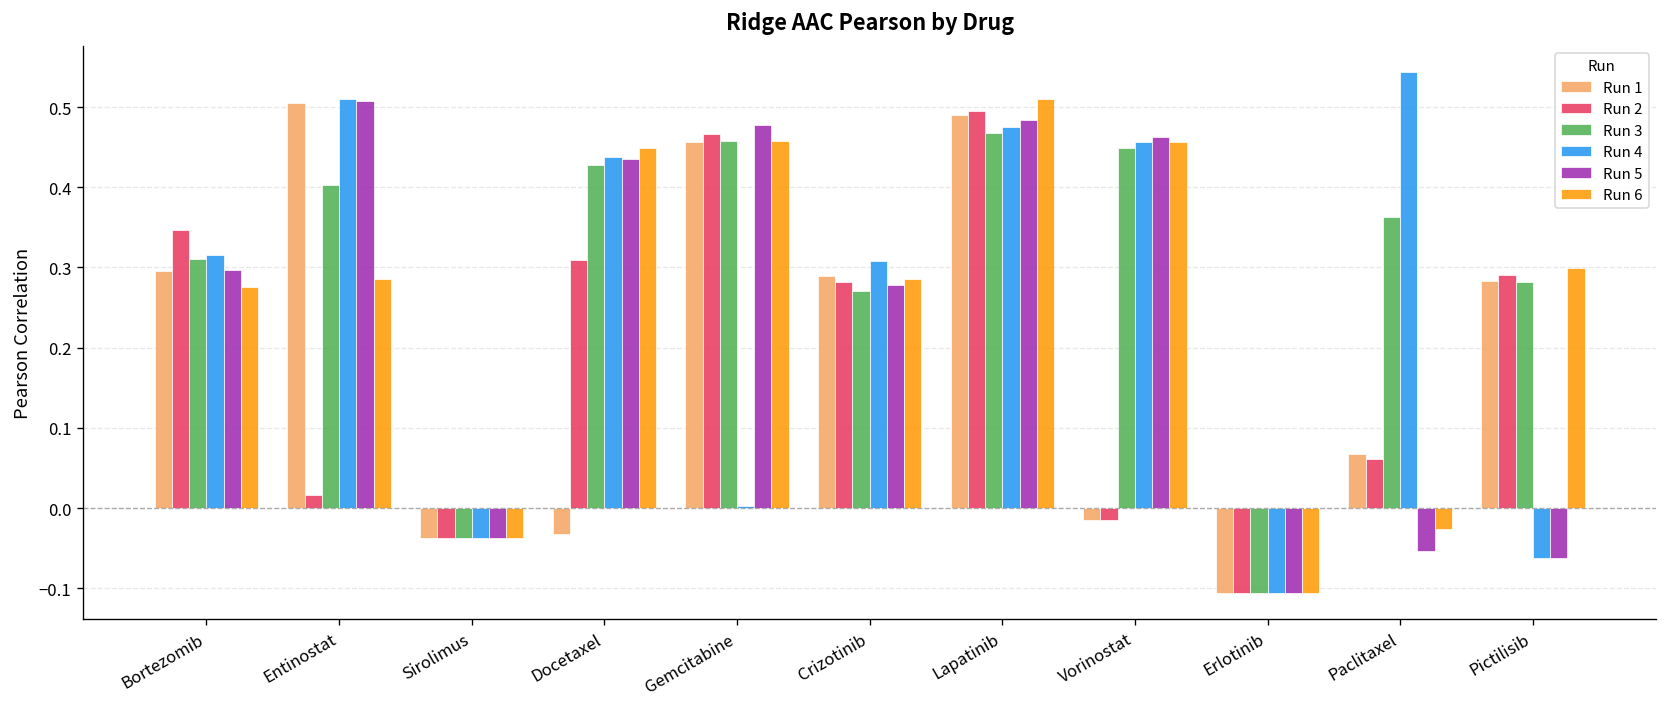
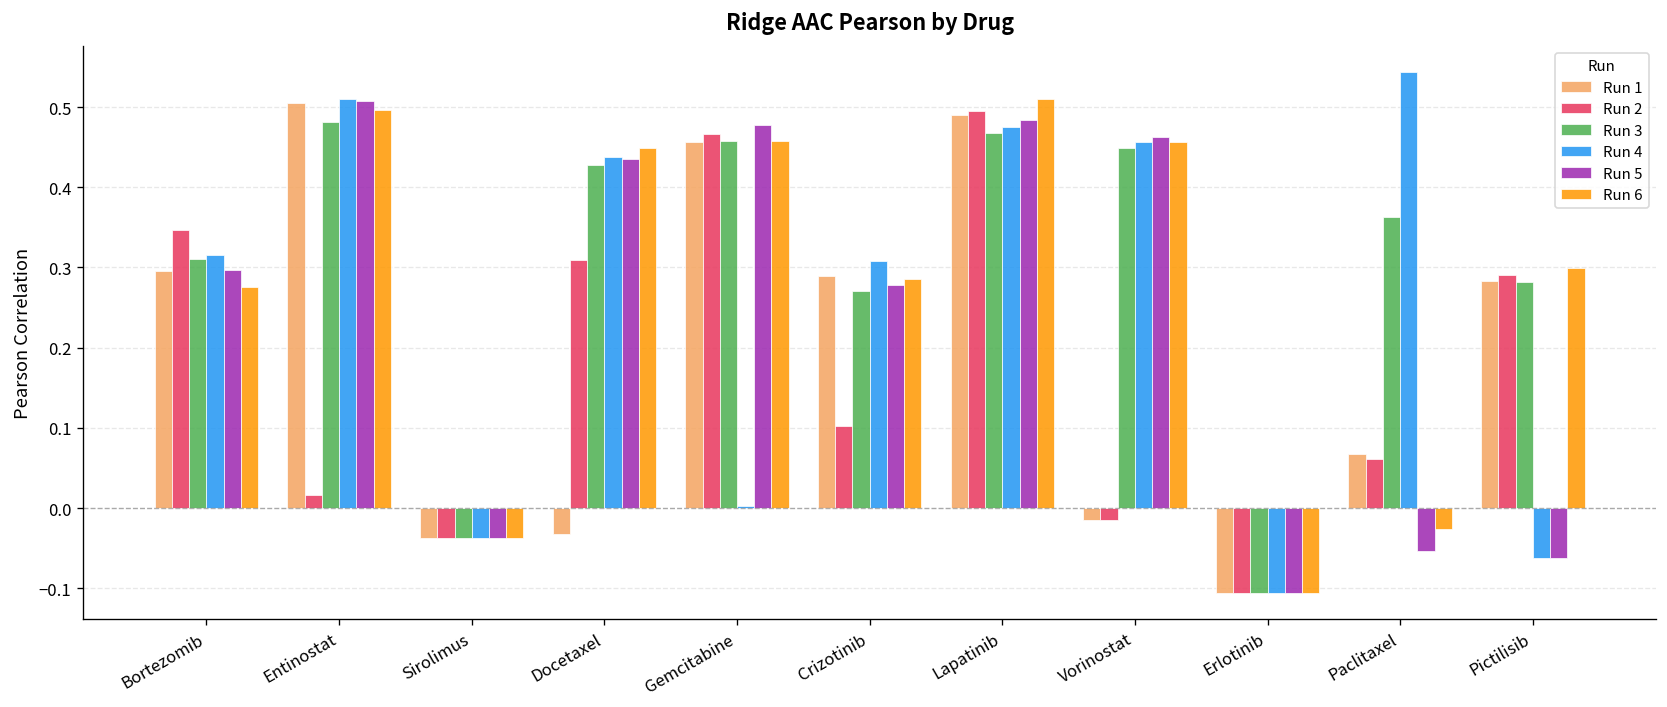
  {
    "Run 1": {
      "Bortezomib": 0.30,
      "Entinostat": 0.51,
      "Sirolimus": -0.04,
      "Docetaxel": -0.03,
      "Gemcitabine": 0.46,
      "Crizotinib": 0.29,
      "Lapatinib": 0.49,
      "Vorinostat": -0.02,
      "Erlotinib": -0.11,
      "Paclitaxel": 0.07,
      "Pictilisib": 0.28
    },
    "Run 2": {
      "Bortezomib": 0.35,
      "Entinostat": 0.02,
      "Sirolimus": -0.04,
      "Docetaxel": 0.31,
      "Gemcitabine": 0.47,
-     "Crizotinib": 0.28,
+     "Crizotinib": 0.10,
      "Lapatinib": 0.49,
      "Vorinostat": -0.02,
      "Erlotinib": -0.11,
      "Paclitaxel": 0.06,
      "Pictilisib": 0.29
    },
    "Run 3": {
      "Bortezomib": 0.31,
-     "Entinostat": 0.40,
+     "Entinostat": 0.48,
      "Sirolimus": -0.04,
      "Docetaxel": 0.43,
      "Gemcitabine": 0.46,
      "Crizotinib": 0.27,
      "Lapatinib": 0.47,
      "Vorinostat": 0.45,
      "Erlotinib": -0.11,
      "Paclitaxel": 0.36,
      "Pictilisib": 0.28
    },
    "Run 4": {
      "Bortezomib": 0.32,
      "Entinostat": 0.51,
      "Sirolimus": -0.04,
      "Docetaxel": 0.44,
      "Crizotinib": 0.31,
      "Lapatinib": 0.48,
      "Vorinostat": 0.46,
      "Erlotinib": -0.11,
      "Paclitaxel": 0.54,
      "Pictilisib": -0.06
    },
    "Run 5": {
      "Bortezomib": 0.30,
      "Entinostat": 0.51,
      "Sirolimus": -0.04,
      "Docetaxel": 0.44,
      "Gemcitabine": 0.48,
      "Crizotinib": 0.28,
      "Lapatinib": 0.48,
      "Vorinostat": 0.46,
      "Erlotinib": -0.11,
      "Paclitaxel": -0.05,
      "Pictilisib": -0.06
    },
    "Run 6": {
      "Bortezomib": 0.28,
-     "Entinostat": 0.29,
+     "Entinostat": 0.50,
      "Sirolimus": -0.04,
      "Docetaxel": 0.45,
      "Gemcitabine": 0.46,
      "Crizotinib": 0.29,
      "Lapatinib": 0.51,
      "Vorinostat": 0.46,
      "Erlotinib": -0.11,
      "Paclitaxel": -0.03,
      "Pictilisib": 0.30
    }
  }
